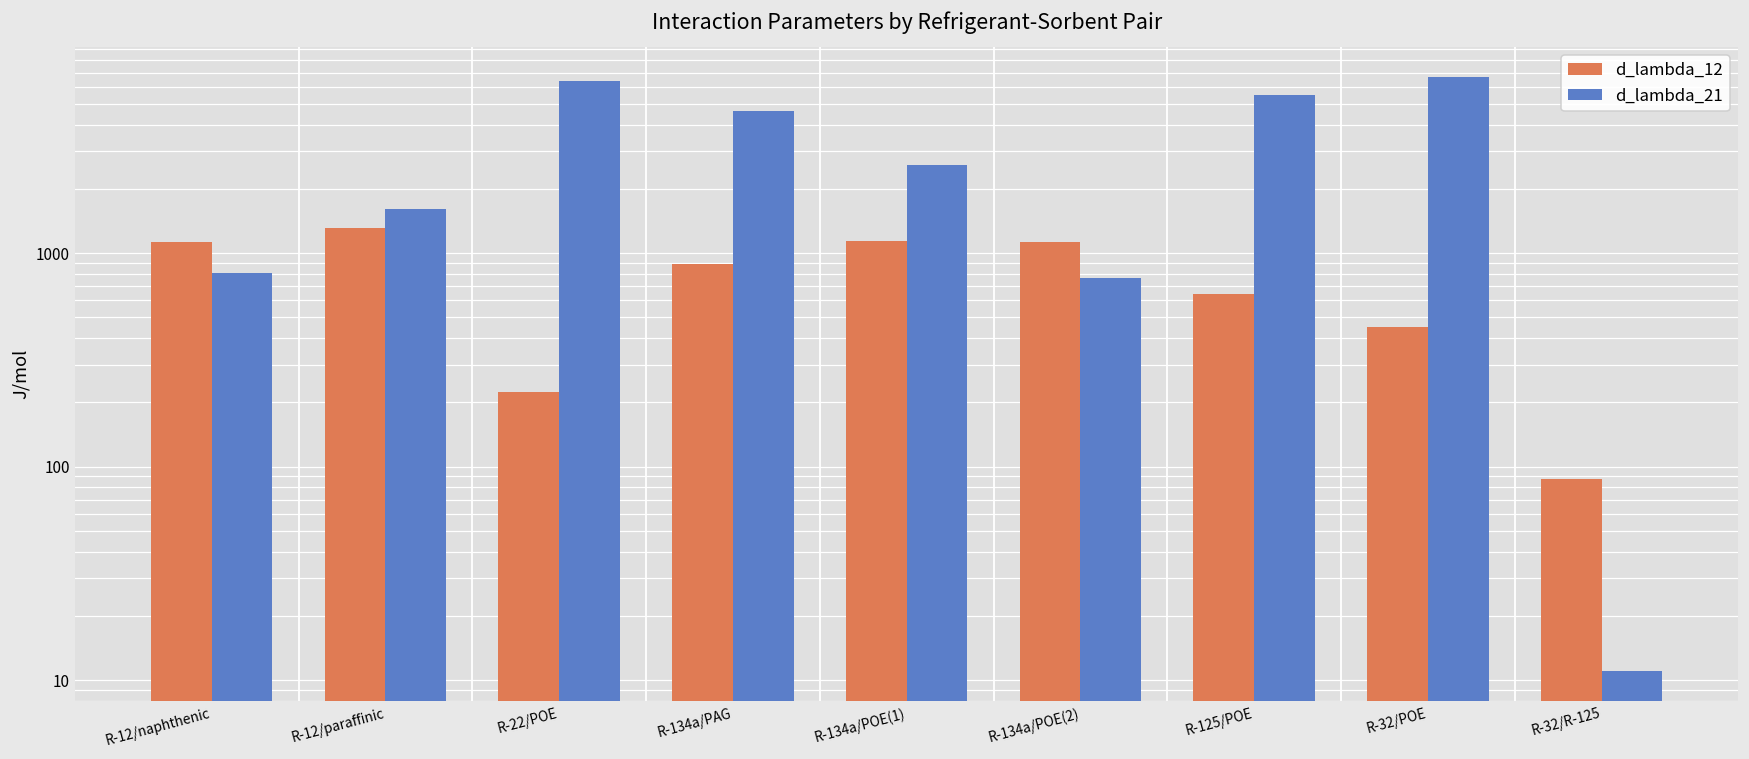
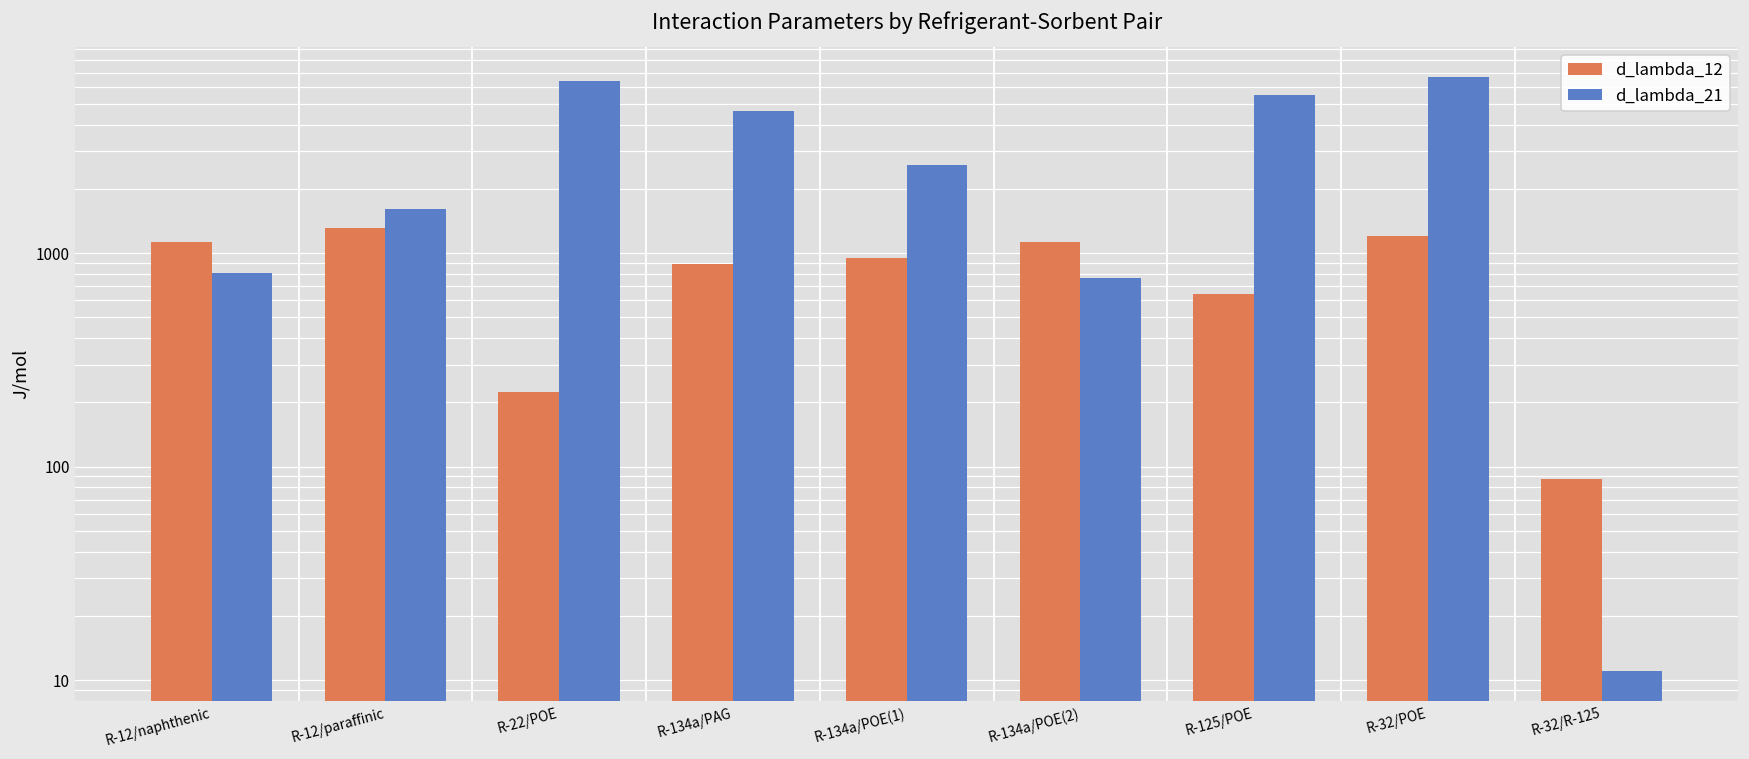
  {
    "d_lambda_12": {
      "R-12/naphthenic": 1100,
      "R-12/paraffinic": 1300,
      "R-22/POE": 220,
      "R-134a/PAG": 900,
-     "R-134a/POE(1)": 1100,
+     "R-134a/POE(1)": 900,
      "R-134a/POE(2)": 1100,
      "R-125/POE": 640,
-     "R-32/POE": 450,
+     "R-32/POE": 1200,
      "R-32/R-125": 90
    },
    "d_lambda_21": {
      "R-12/naphthenic": 800,
      "R-12/paraffinic": 1600,
      "R-22/POE": 6400,
      "R-134a/PAG": 4600,
      "R-134a/POE(1)": 2600,
      "R-134a/POE(2)": 760,
      "R-125/POE": 5500,
      "R-32/POE": 6700,
      "R-32/R-125": 11
    }
  }
